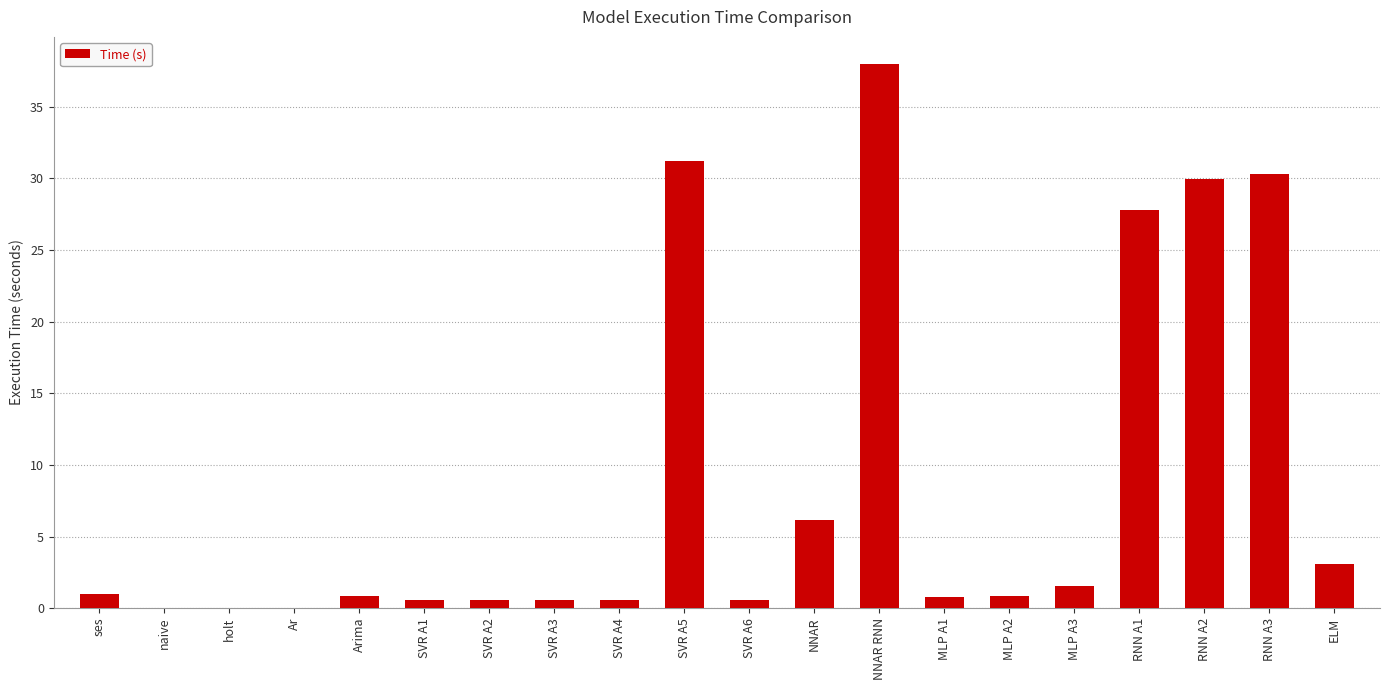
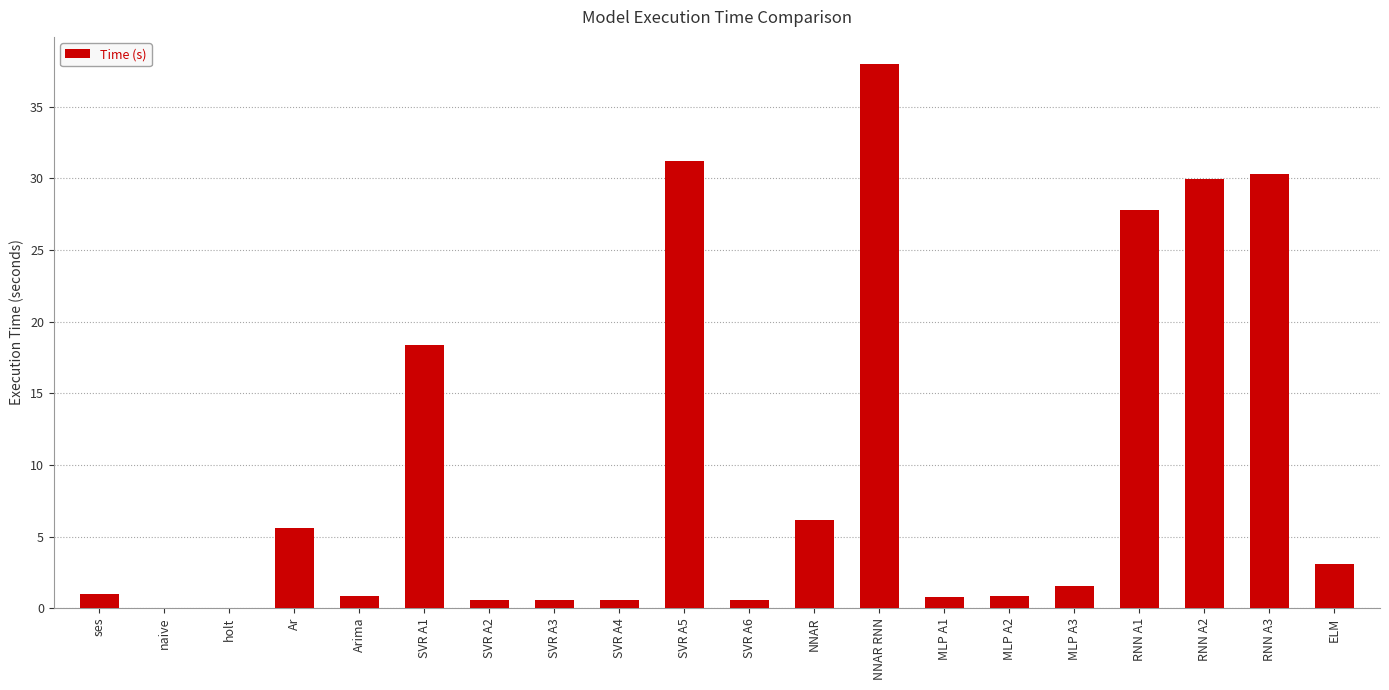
  {
    "ses": 1.0,
-   "Ar": 0.0,
+   "Ar": 5.6,
    "Arima": 0.8,
-   "SVR A1": 0.6,
+   "SVR A1": 18.4,
    "SVR A2": 0.6,
    "SVR A3": 0.6,
    "SVR A4": 0.6,
    "SVR A5": 31.2,
    "SVR A6": 0.6,
    "NNAR": 6.2,
    "NNAR RNN": 38.0,
    "MLP A1": 0.8,
    "MLP A2": 0.8,
    "MLP A3": 1.5,
    "RNN A1": 27.8,
    "RNN A2": 29.9,
    "RNN A3": 30.3,
    "ELM": 3.1
  }
